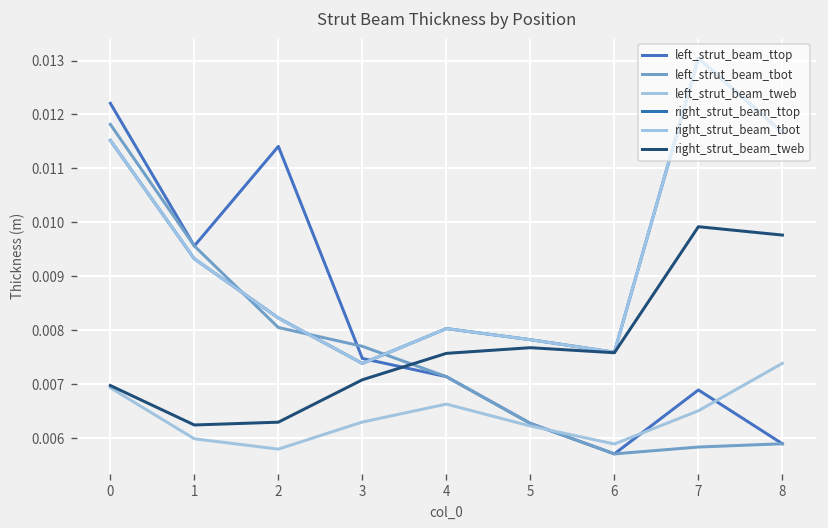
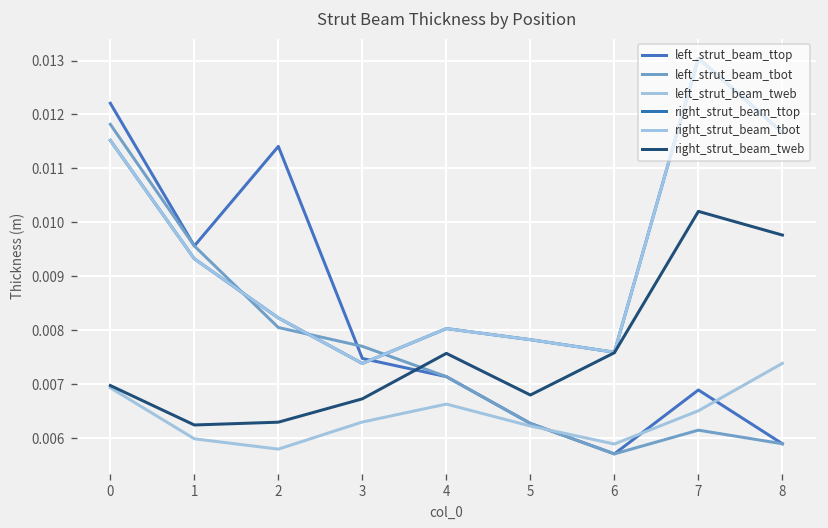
  {
    "left_strut_beam_ttop": {
      "0": 0.0122,
      "2": 0.0114,
      "3": 0.0075,
      "7": 0.0069
    },
    "left_strut_beam_tbot": {
      "0": 0.0118,
      "2": 0.0080,
      "3": 0.0077,
-     "7": 0.0058
+     "7": 0.0061
    },
    "right_strut_beam_tweb": {
      "1": 0.0062,
      "2": 0.0063,
-     "3": 0.0071,
+     "3": 0.0067,
      "4": 0.0076,
-     "5": 0.0077,
-     "7": 0.0099,
+     "5": 0.0068,
+     "7": 0.0102,
      "8": 0.0098
    }
  }
